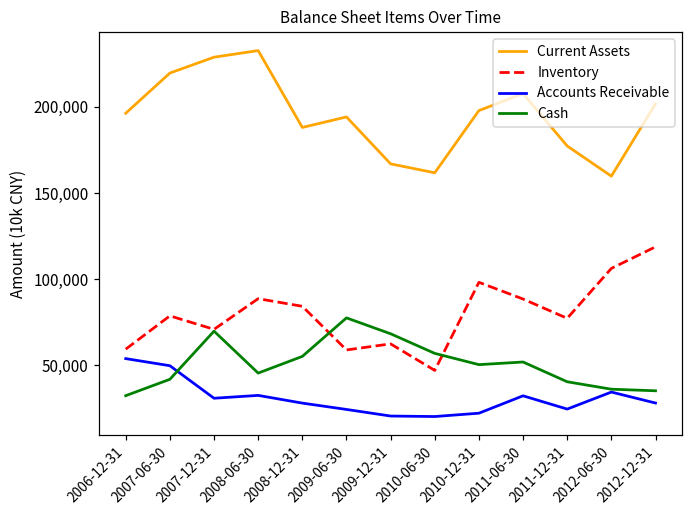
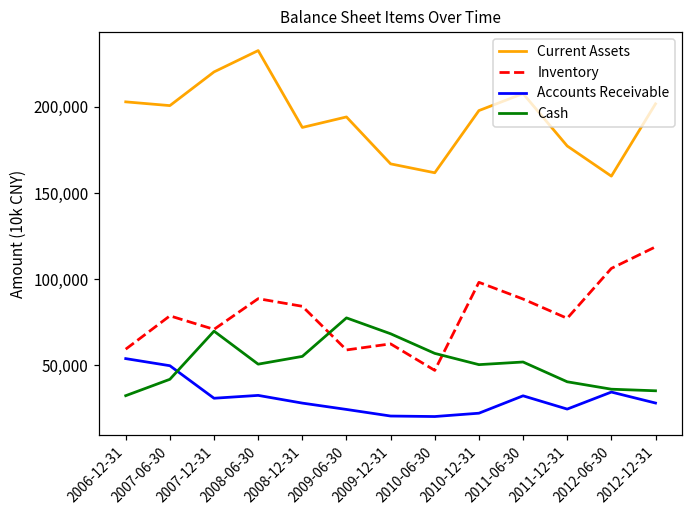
  {
    "Current Assets": {
-     "2006-12-31": "196,000",
-     "2007-06-30": "220,000",
-     "2007-12-31": "229,000",
+     "2006-12-31": "203,000",
+     "2007-06-30": "201,000",
+     "2007-12-31": "220,000",
      "2008-06-30": "233,000",
      "2008-12-31": "188,000",
      "2009-06-30": "194,000",
      "2009-12-31": "167,000",
      "2010-06-30": "162,000",
      "2010-12-31": "198,000",
      "2011-12-31": "177,000",
      "2012-06-30": "160,000"
    },
    "Inventory": {
      "2006-12-31": "59,000",
      "2007-06-30": "79,000",
      "2008-06-30": "89,000",
      "2008-12-31": "84,000",
      "2009-06-30": "59,000",
      "2009-12-31": "63,000",
      "2010-06-30": "47,000",
      "2010-12-31": "98,000",
      "2011-06-30": "89,000",
      "2011-12-31": "77,000",
      "2012-06-30": "106,000",
      "2012-12-31": "119,000"
    },
    "Accounts Receivable": {
      "2006-12-31": "54,000",
      "2007-06-30": "50,000",
      "2007-12-31": "31,000",
      "2008-06-30": "33,000",
      "2008-12-31": "28,000",
      "2009-06-30": "24,000",
      "2009-12-31": "21,000",
      "2010-06-30": "20,000",
      "2010-12-31": "22,000",
      "2011-06-30": "32,000",
      "2011-12-31": "25,000",
      "2012-06-30": "35,000",
      "2012-12-31": "28,000"
    },
    "Cash": {
      "2006-12-31": "32,000",
      "2007-06-30": "42,000",
-     "2008-06-30": "46,000",
+     "2008-06-30": "51,000",
      "2008-12-31": "55,000",
      "2009-06-30": "78,000",
      "2009-12-31": "68,000",
      "2010-06-30": "57,000",
      "2010-12-31": "50,000",
      "2011-06-30": "52,000",
      "2011-12-31": "41,000",
      "2012-06-30": "36,000",
      "2012-12-31": "35,000"
    }
  }
